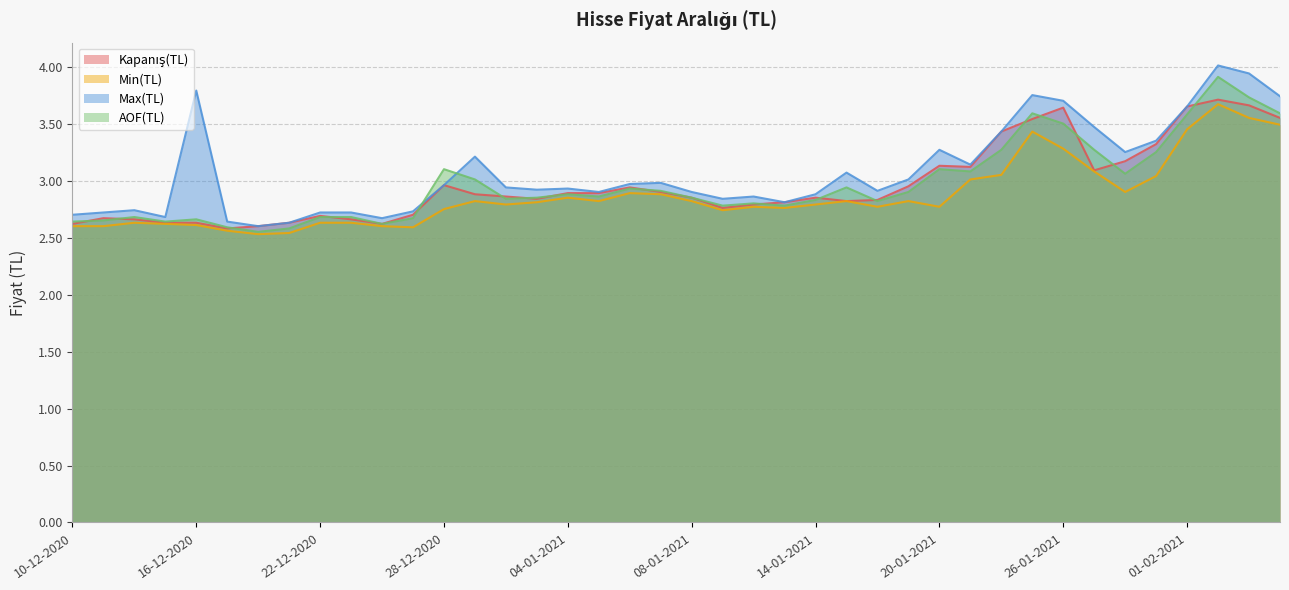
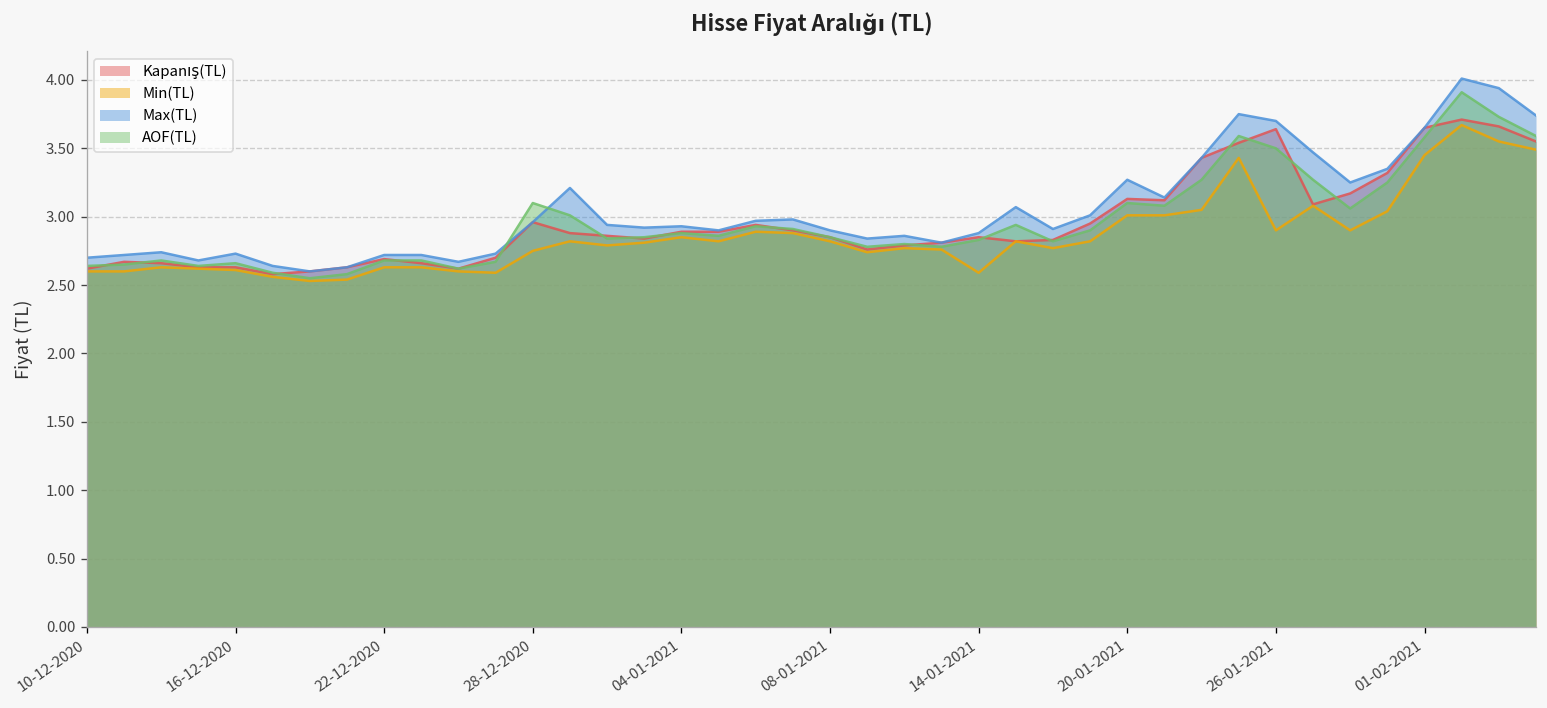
  {
    "Kapanış(TL)": {
      "20-01-2021": 3.13,
      "26-01-2021": 3.64
    },
    "Min(TL)": {
      "22-12-2020": 2.63,
      "28-12-2020": 2.75,
      "04-01-2021": 2.85,
      "08-01-2021": 2.82,
-     "14-01-2021": 2.79,
-     "20-01-2021": 2.77,
-     "26-01-2021": 3.28,
+     "14-01-2021": 2.59,
+     "20-01-2021": 3.01,
+     "26-01-2021": 2.90,
      "01-02-2021": 3.45
    },
    "Max(TL)": {
      "10-12-2020": 2.70,
-     "16-12-2020": 3.79,
+     "16-12-2020": 2.73,
      "22-12-2020": 2.72,
      "04-01-2021": 2.93,
      "08-01-2021": 2.90,
      "14-01-2021": 2.88,
      "20-01-2021": 3.27,
      "26-01-2021": 3.70
    },
    "AOF(TL)": {
      "16-12-2020": 2.66,
      "28-12-2020": 3.10,
      "20-01-2021": 3.10,
      "26-01-2021": 3.50,
      "01-02-2021": 3.58
    }
  }
